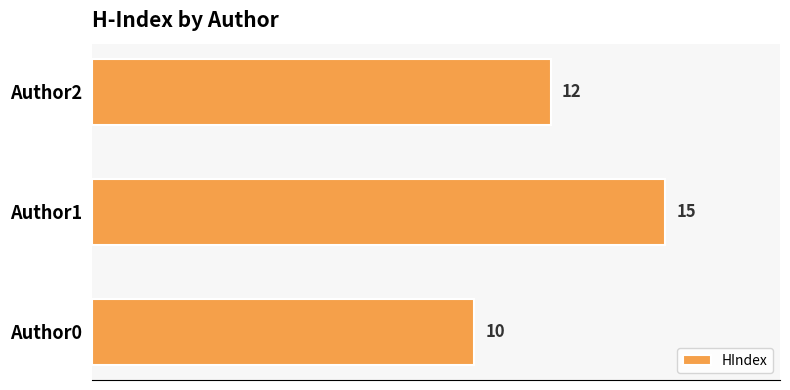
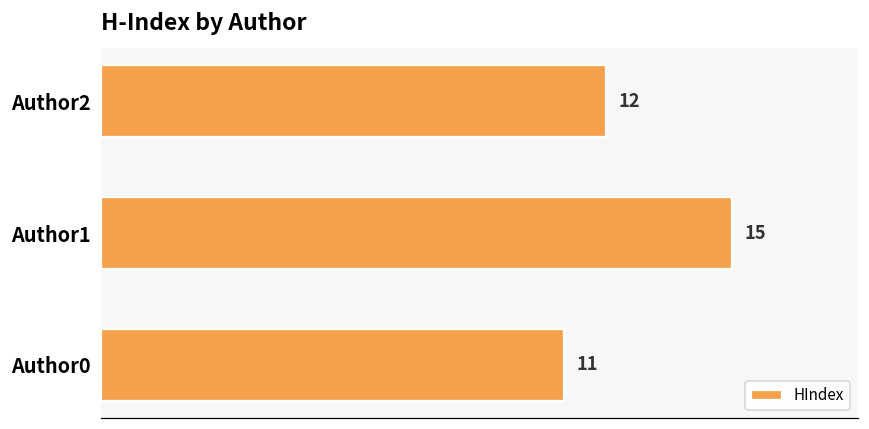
  {
    "Author2": 12,
    "Author1": 15,
-   "Author0": 10
+   "Author0": 11
  }
